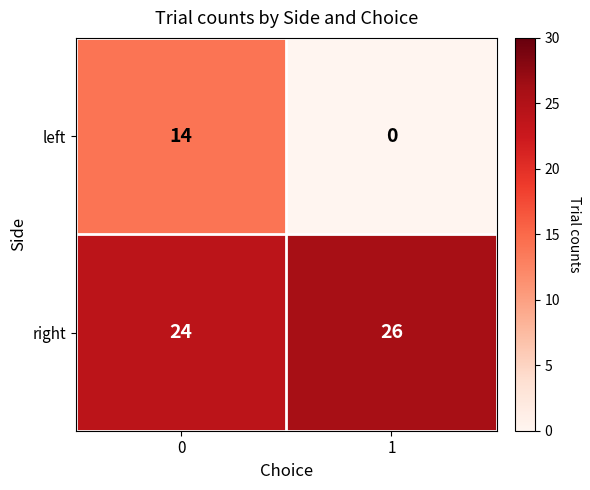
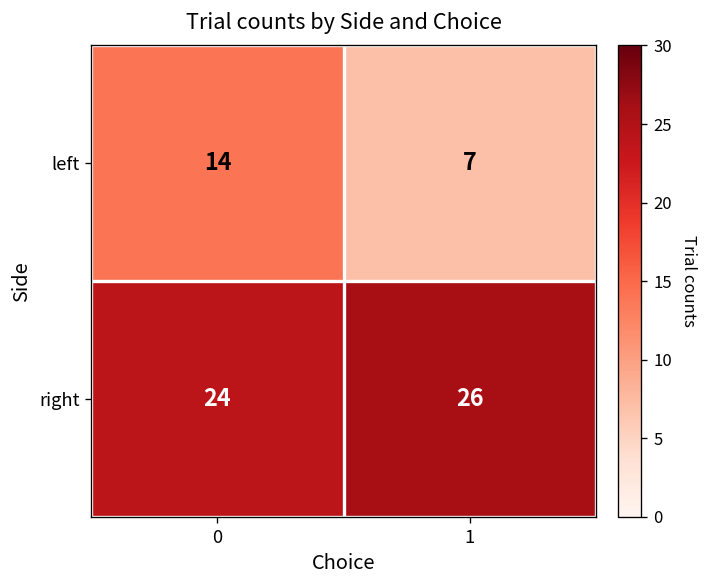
  {
    "left": {
      "0": 14,
-     "1": 0
+     "1": 7
    },
    "right": {
      "0": 24,
      "1": 26
    }
  }
